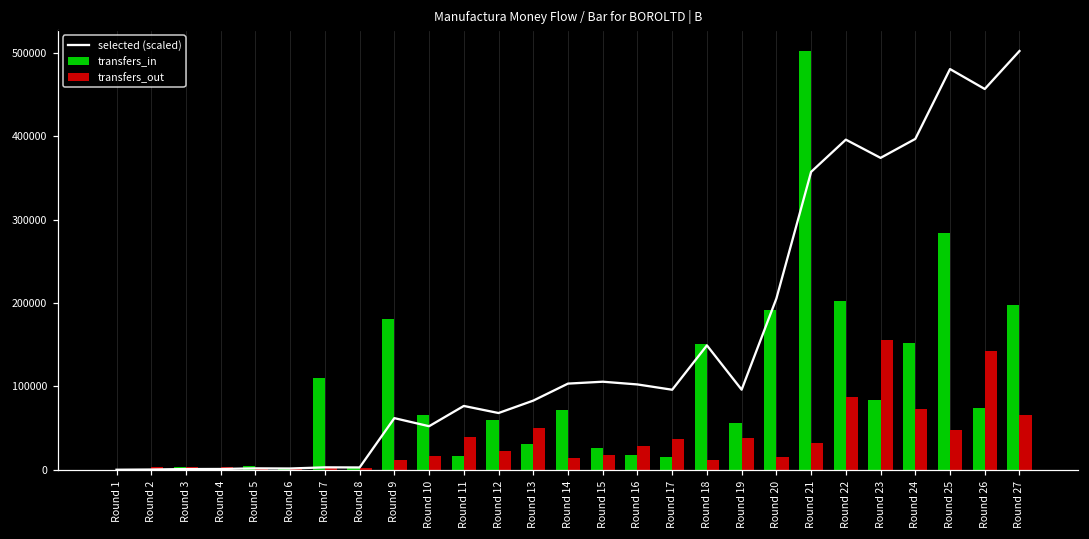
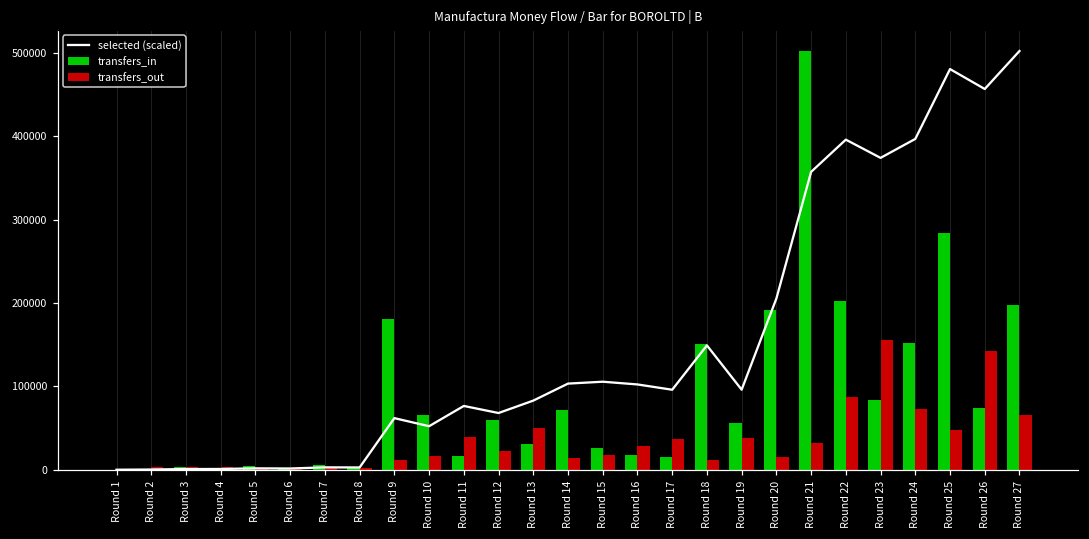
  {
    "transfers_in": {
      "Round 1": 0,
      "Round 3": 0,
      "Round 5": 0,
-     "Round 7": 110000,
+     "Round 7": 10000,
      "Round 9": 180000,
      "Round 10": 70000,
      "Round 11": 20000,
      "Round 12": 60000,
      "Round 13": 30000,
      "Round 14": 70000,
      "Round 15": 30000,
      "Round 16": 20000,
      "Round 17": 20000,
      "Round 18": 150000,
      "Round 19": 60000,
      "Round 20": 190000,
      "Round 21": 500000,
      "Round 22": 200000,
      "Round 23": 80000,
      "Round 24": 150000,
      "Round 25": 280000,
      "Round 26": 70000,
      "Round 27": 200000
    },
    "selected (scaled)": {
      "Round 1": 0,
      "Round 2": 0,
      "Round 3": 0,
      "Round 4": 0,
      "Round 5": 0,
      "Round 6": 0,
      "Round 7": 0,
      "Round 8": 0,
      "Round 9": 60000,
      "Round 10": 50000,
      "Round 11": 80000,
      "Round 12": 70000,
      "Round 13": 80000,
      "Round 14": 100000,
      "Round 15": 110000,
      "Round 16": 100000,
      "Round 17": 100000,
      "Round 18": 150000,
      "Round 19": 100000,
      "Round 20": 210000,
      "Round 21": 360000,
      "Round 22": 400000,
      "Round 23": 370000,
      "Round 24": 400000,
      "Round 25": 480000,
      "Round 26": 460000,
      "Round 27": 500000
    },
    "transfers_out": {
      "Round 1": 0,
      "Round 9": 10000,
      "Round 10": 20000,
      "Round 11": 40000,
      "Round 12": 20000,
      "Round 13": 50000,
      "Round 14": 10000,
      "Round 15": 20000,
      "Round 16": 30000,
      "Round 17": 40000,
      "Round 18": 10000,
      "Round 19": 40000,
      "Round 20": 10000,
      "Round 21": 30000,
      "Round 22": 90000,
      "Round 23": 160000,
      "Round 24": 70000,
      "Round 25": 50000,
      "Round 26": 140000,
      "Round 27": 70000
    }
  }
